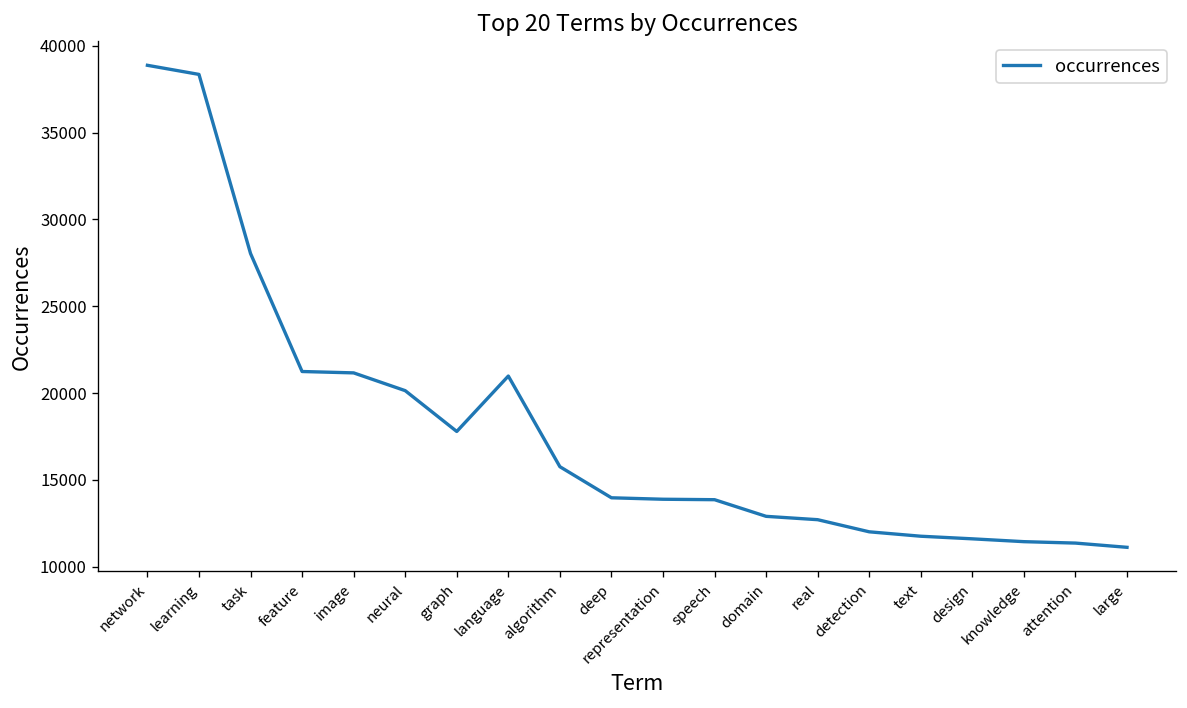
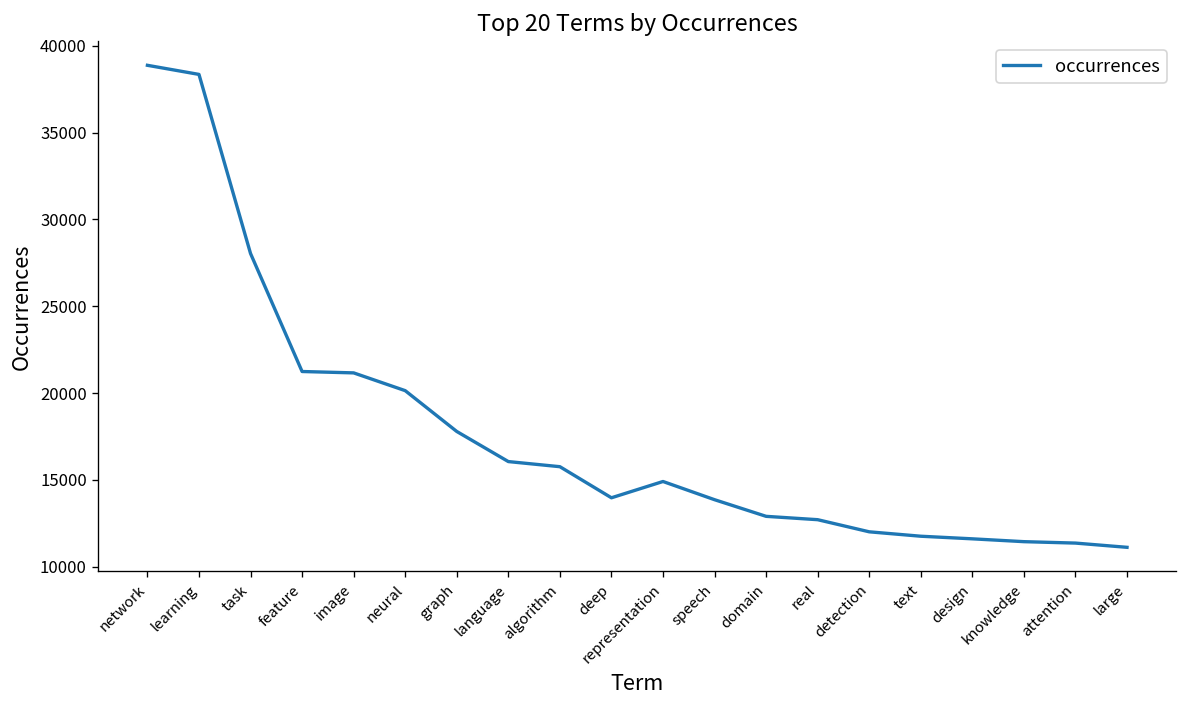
  {
    "network": 38900,
    "learning": 38400,
    "task": 28000,
    "feature": 21200,
    "image": 21200,
    "neural": 20100,
    "graph": 17800,
-   "language": 21000,
+   "language": 16100,
    "algorithm": 15800,
    "deep": 14000,
-   "representation": 13900,
+   "representation": 14900,
    "speech": 13900,
    "domain": 12900,
    "real": 12700,
    "detection": 12000,
    "text": 11800,
    "design": 11600,
    "knowledge": 11400,
    "attention": 11400,
    "large": 11100
  }
